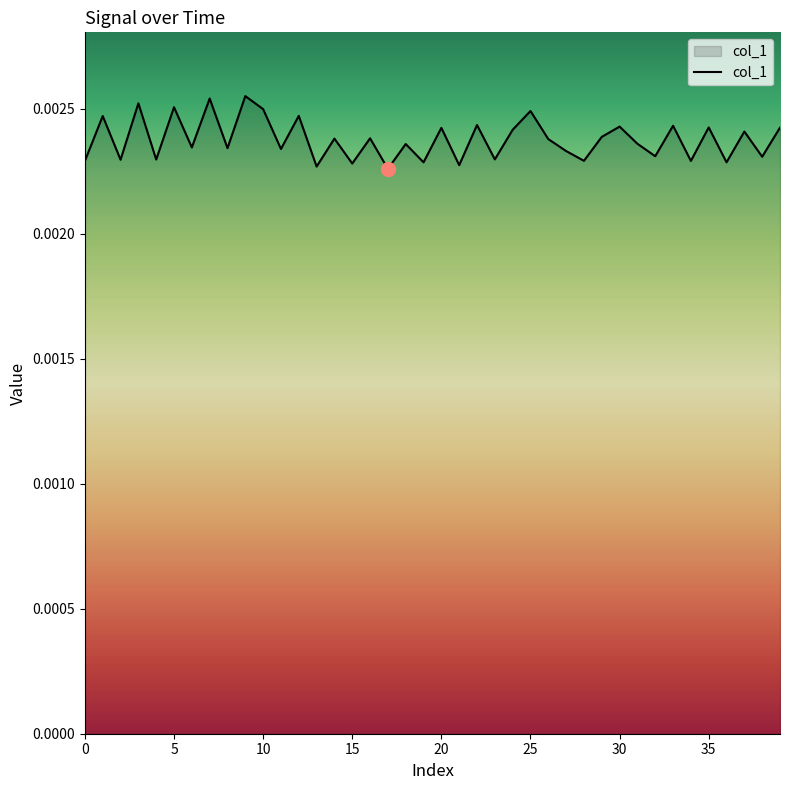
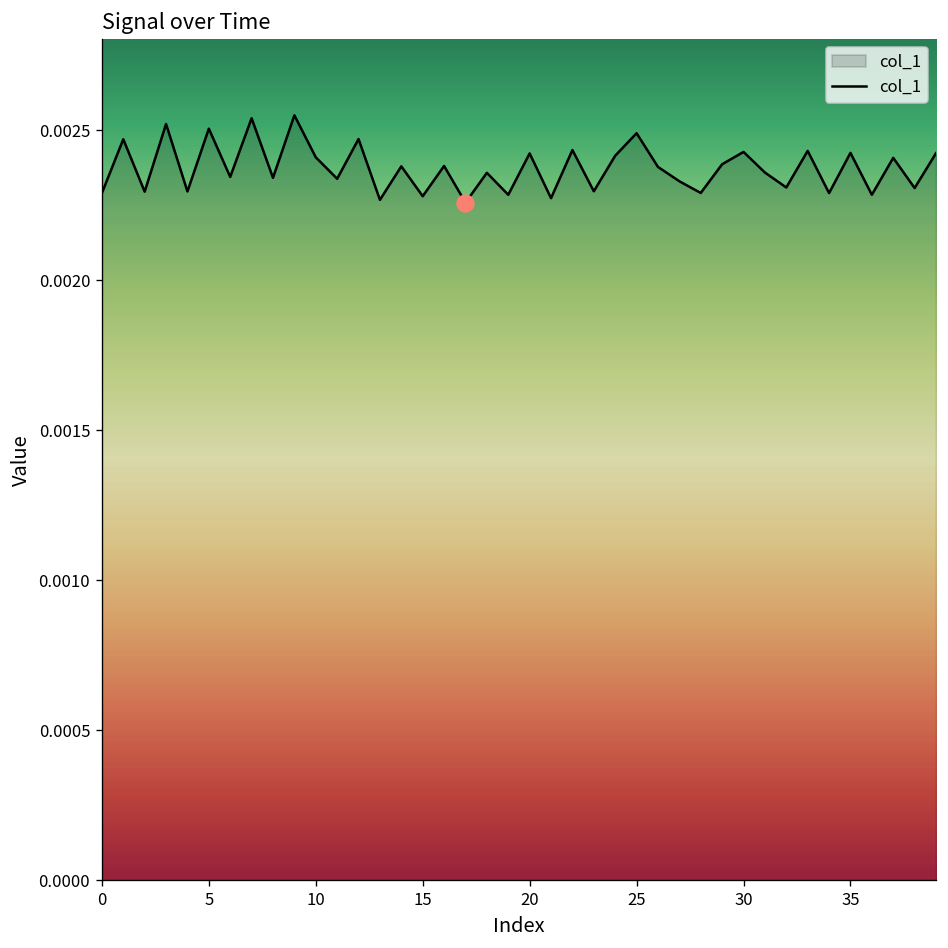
  {
    "col_1": {
      "0": 0.00229,
      "5": 0.00251,
-     "10": 0.00250,
+     "10": 0.00241,
      "15": 0.00228,
      "20": 0.00242,
      "25": 0.00249,
      "30": 0.00243,
      "35": 0.00242
    }
  }
